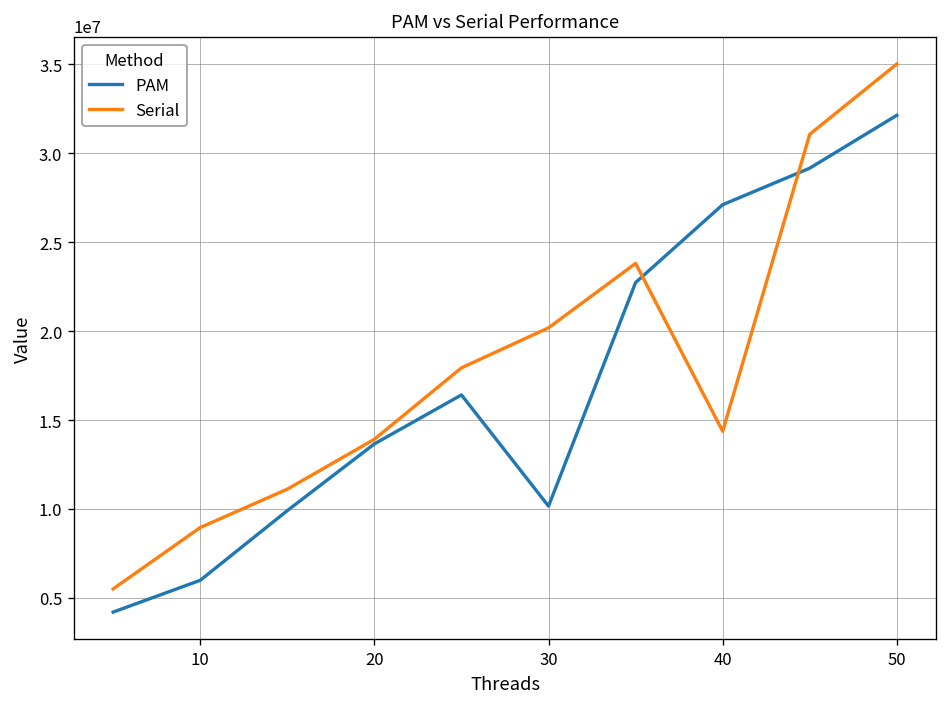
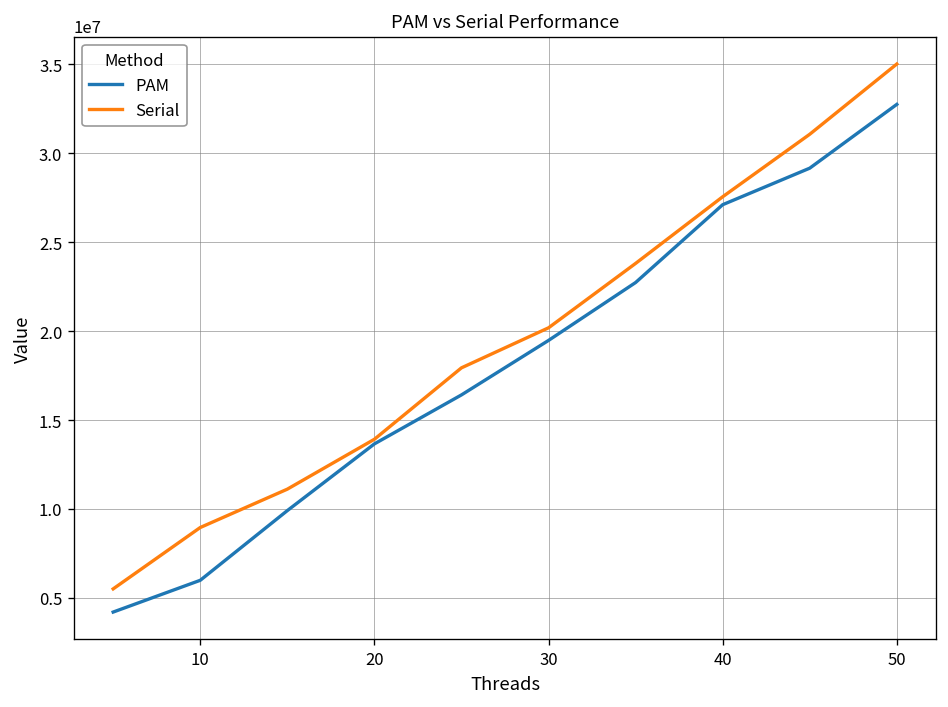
  {
    "PAM": {
      "10": 6000000,
      "20": 13700000,
-     "30": 10200000,
+     "30": 19500000,
      "40": 27100000,
-     "50": 32100000
+     "50": 32700000
    },
    "Serial": {
      "10": 9000000,
      "20": 13900000,
      "30": 20200000,
-     "40": 14400000,
+     "40": 27600000,
      "50": 35000000
    }
  }
